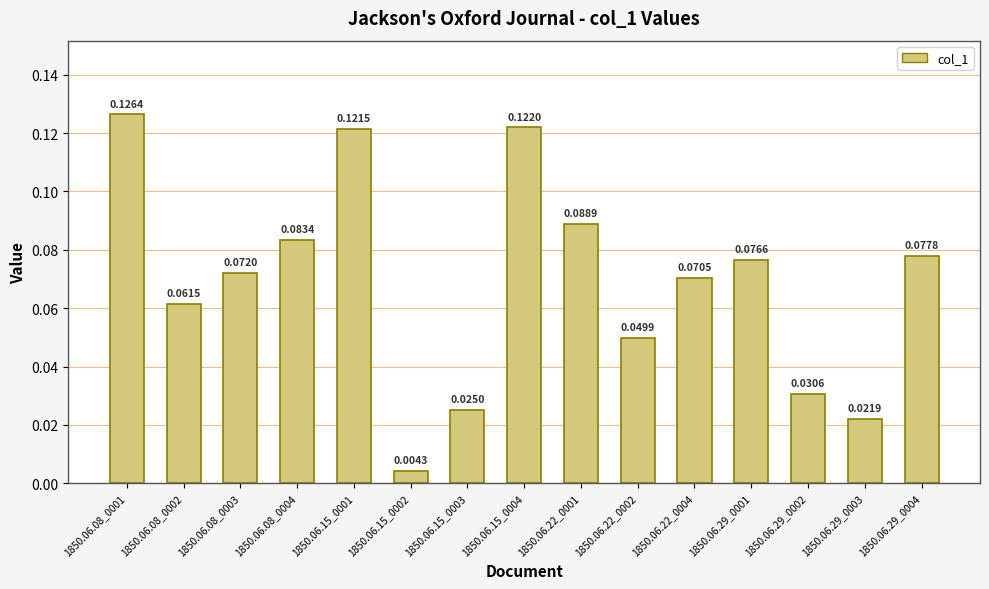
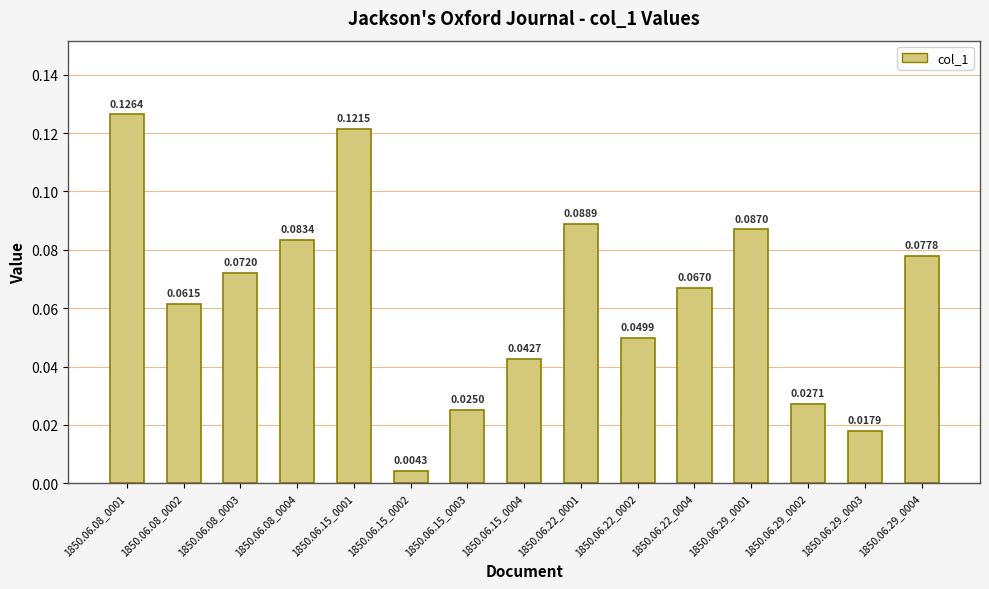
  {
    "1850.06.08_0001": 0.1264,
    "1850.06.08_0002": 0.0615,
    "1850.06.08_0003": 0.0720,
    "1850.06.08_0004": 0.0834,
    "1850.06.15_0001": 0.1215,
    "1850.06.15_0002": 0.0043,
    "1850.06.15_0003": 0.0250,
-   "1850.06.15_0004": 0.1220,
+   "1850.06.15_0004": 0.0427,
    "1850.06.22_0001": 0.0889,
    "1850.06.22_0002": 0.0499,
-   "1850.06.22_0004": 0.0705,
-   "1850.06.29_0001": 0.0766,
-   "1850.06.29_0002": 0.0306,
-   "1850.06.29_0003": 0.0219,
+   "1850.06.22_0004": 0.0670,
+   "1850.06.29_0001": 0.0870,
+   "1850.06.29_0002": 0.0271,
+   "1850.06.29_0003": 0.0179,
    "1850.06.29_0004": 0.0778
  }
